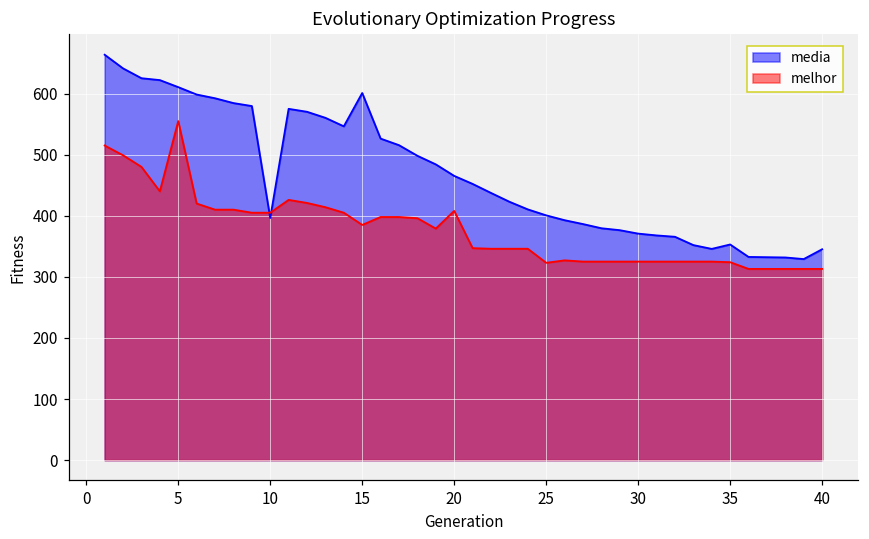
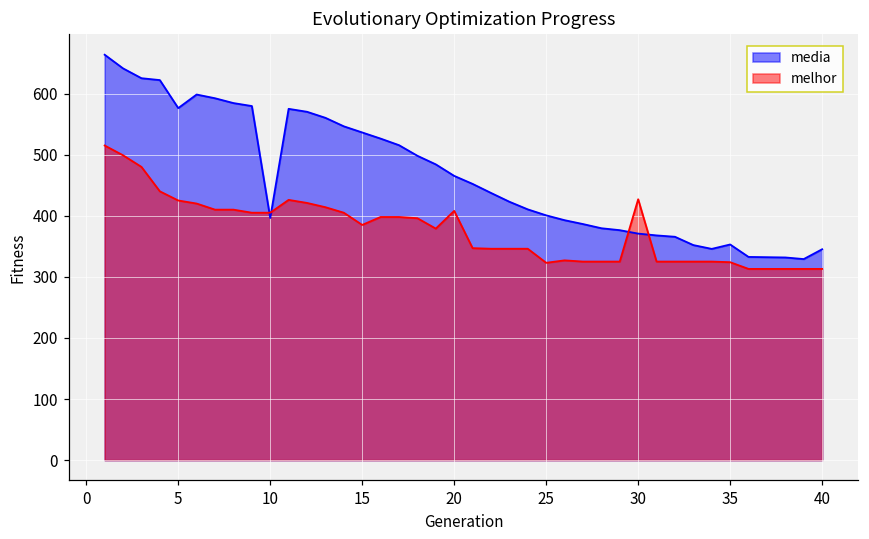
  {
    "media": {
-     "5": 610,
+     "5": 580,
      "10": 400,
-     "15": 600,
+     "15": 540,
      "20": 470,
      "25": 400,
      "30": 370,
      "35": 350,
      "40": 350
    },
    "melhor": {
-     "5": 560,
+     "5": 430,
      "10": 410,
      "15": 390,
      "20": 410,
      "25": 320,
-     "30": 330,
+     "30": 430,
      "35": 320,
      "40": 310
    }
  }
